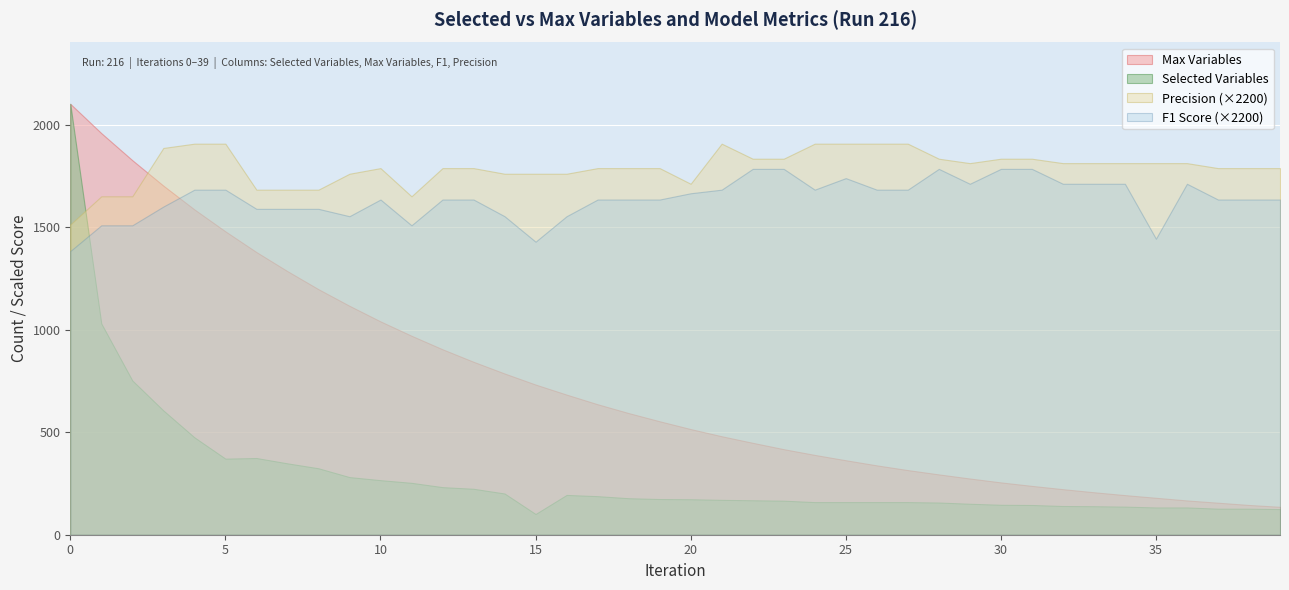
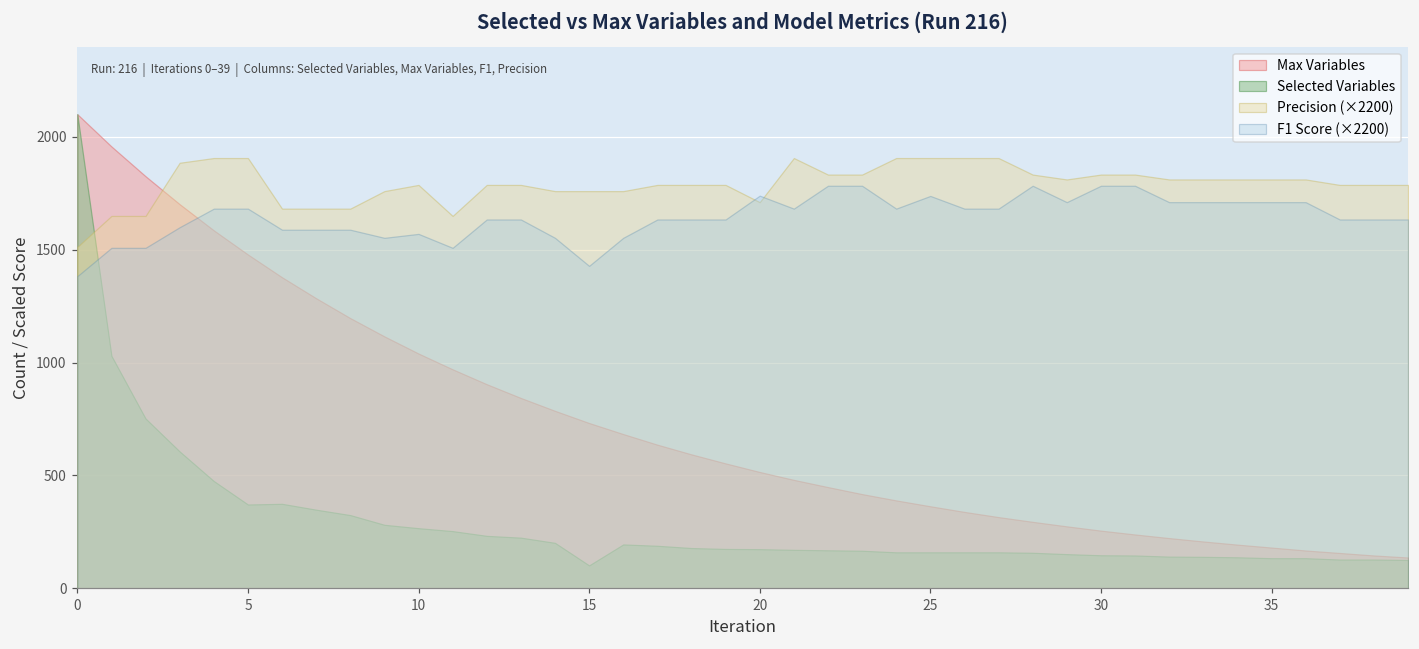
  {
    "Selected Variables": {
      "5": 370,
      "10": 270,
      "15": 100,
      "20": 170,
      "25": 160,
      "30": 150,
      "35": 130
    },
    "F1 Score (×2200)": {
      "0": 1380,
      "5": 1680,
-     "10": 1630,
+     "10": 1570,
      "15": 1430,
-     "20": 1660,
+     "20": 1740,
      "25": 1740,
      "30": 1780,
-     "35": 1440
+     "35": 1710
    }
  }
